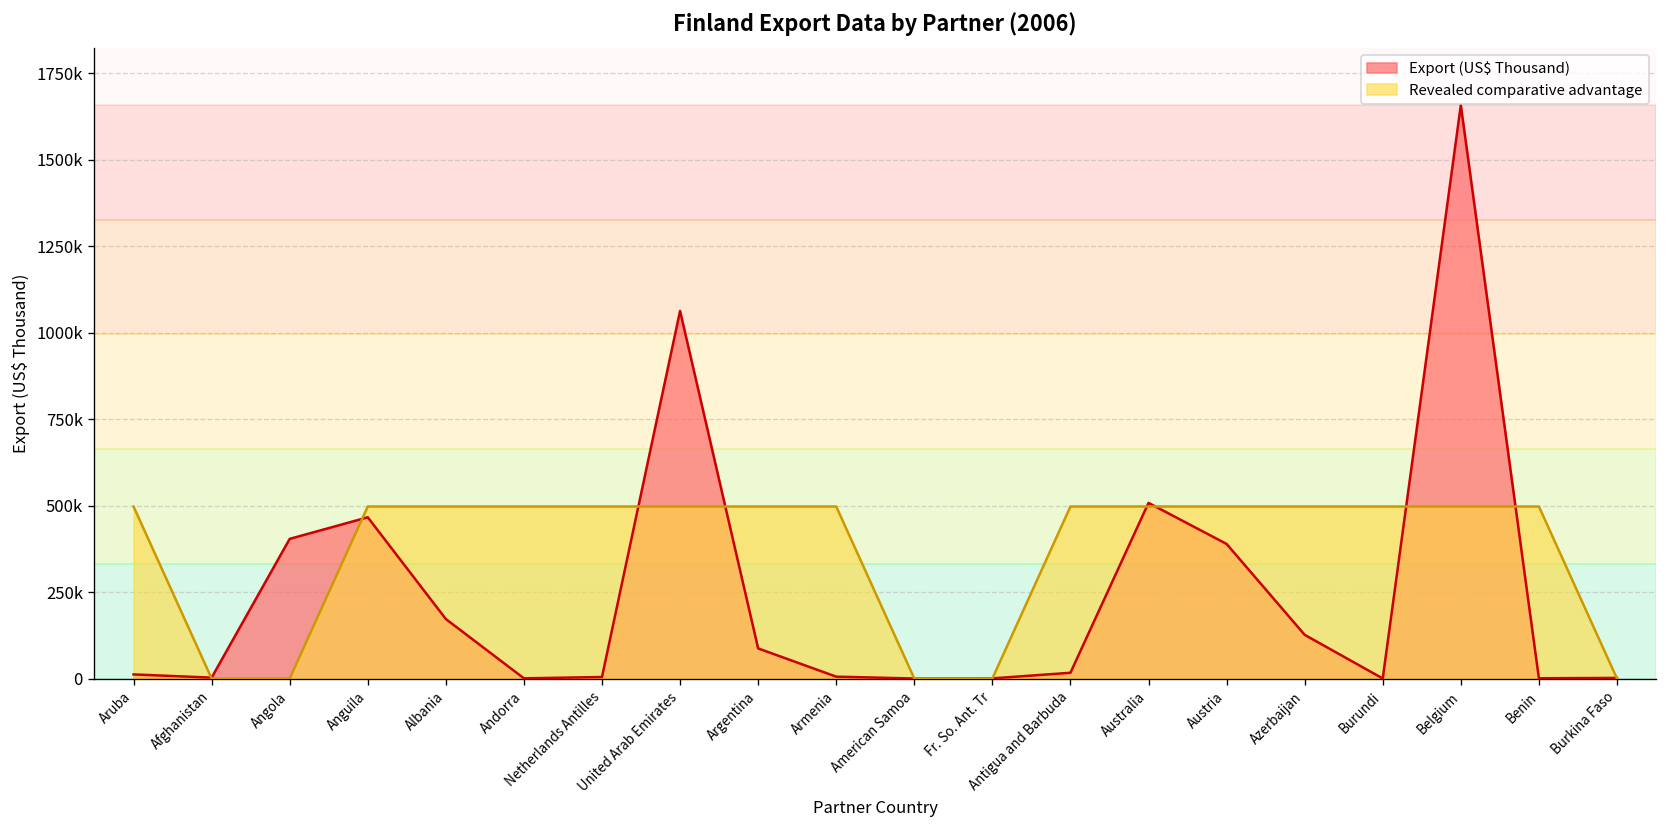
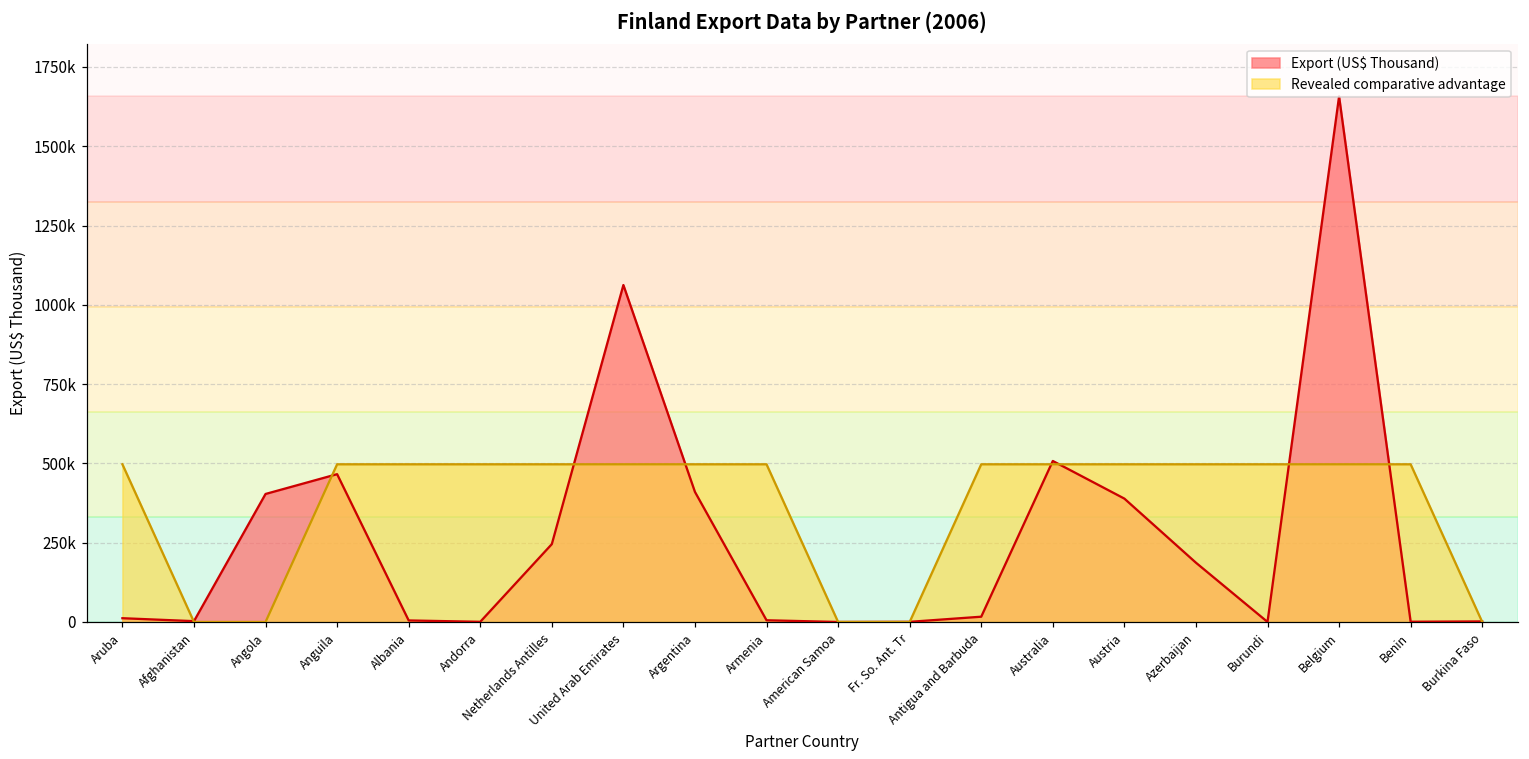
  {
    "Export (US$ Thousand)": {
      "Aruba": 10000,
      "Angola": 400000,
      "Anguila": 470000,
-     "Albania": 170000,
+     "Albania": 0,
      "Andorra": 0,
-     "Netherlands Antilles": 0,
+     "Netherlands Antilles": 250000,
      "United Arab Emirates": 1060000,
-     "Argentina": 90000,
+     "Argentina": 410000,
      "Armenia": 10000,
      "Antigua and Barbuda": 20000,
      "Australia": 510000,
      "Austria": 390000,
-     "Azerbaijan": 130000,
+     "Azerbaijan": 190000,
      "Burundi": 0,
      "Benin": 0
    },
    "Revealed comparative advantage": {
      "Aruba": 500000,
      "Angola": 0,
      "Anguila": 500000,
      "Albania": 500000,
      "Andorra": 500000,
      "Netherlands Antilles": 500000,
      "United Arab Emirates": 500000,
      "Argentina": 500000,
      "Armenia": 500000,
      "Antigua and Barbuda": 500000,
      "Australia": 500000,
      "Austria": 500000,
      "Azerbaijan": 500000,
      "Burundi": 500000,
      "Belgium": 500000,
      "Benin": 500000
    }
  }
